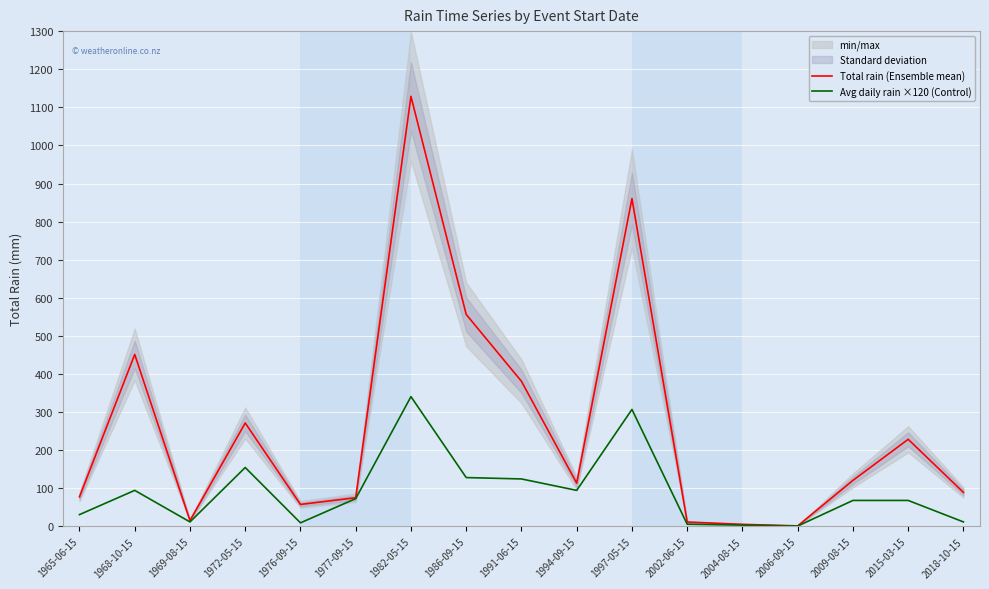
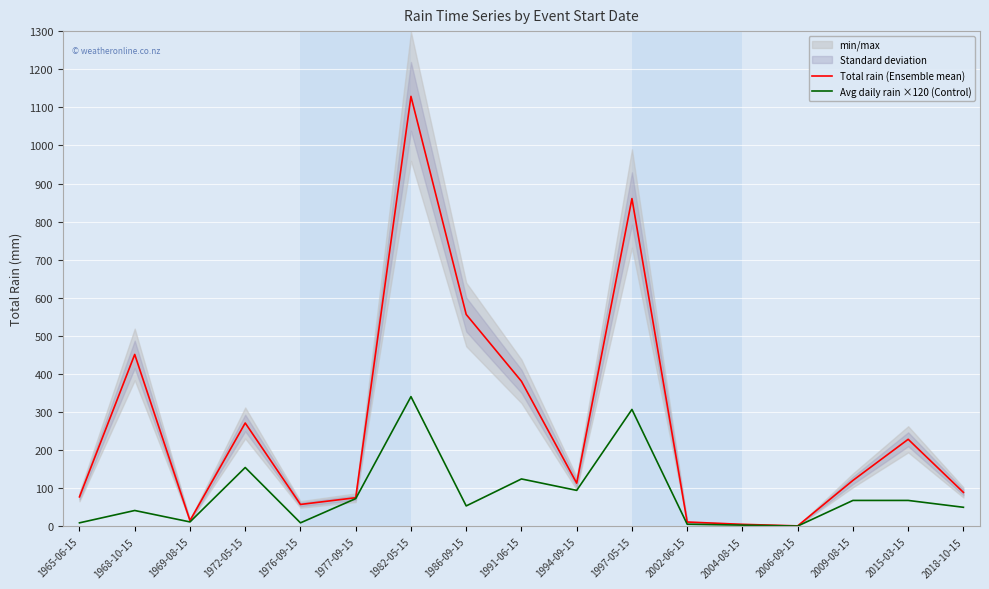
  {
    "Total rain (Ensemble mean)": {
      "1968-10-15": 450,
      "1972-05-15": 270,
      "1982-05-15": 1130,
      "1986-09-15": 560,
      "1991-06-15": 380,
      "1994-09-15": 110,
      "1997-05-15": 860,
      "2009-08-15": 120,
      "2015-03-15": 230,
      "2018-10-15": 90
    },
    "Avg daily rain ×120 (Control)": {
-     "1965-06-15": 30,
-     "1968-10-15": 90,
+     "1965-06-15": 10,
+     "1968-10-15": 40,
      "1972-05-15": 150,
      "1976-09-15": 10,
      "1982-05-15": 340,
-     "1986-09-15": 130,
+     "1986-09-15": 50,
      "1991-06-15": 120,
      "1994-09-15": 90,
      "1997-05-15": 310,
      "2009-08-15": 70,
      "2015-03-15": 70,
-     "2018-10-15": 10
+     "2018-10-15": 50
    }
  }
